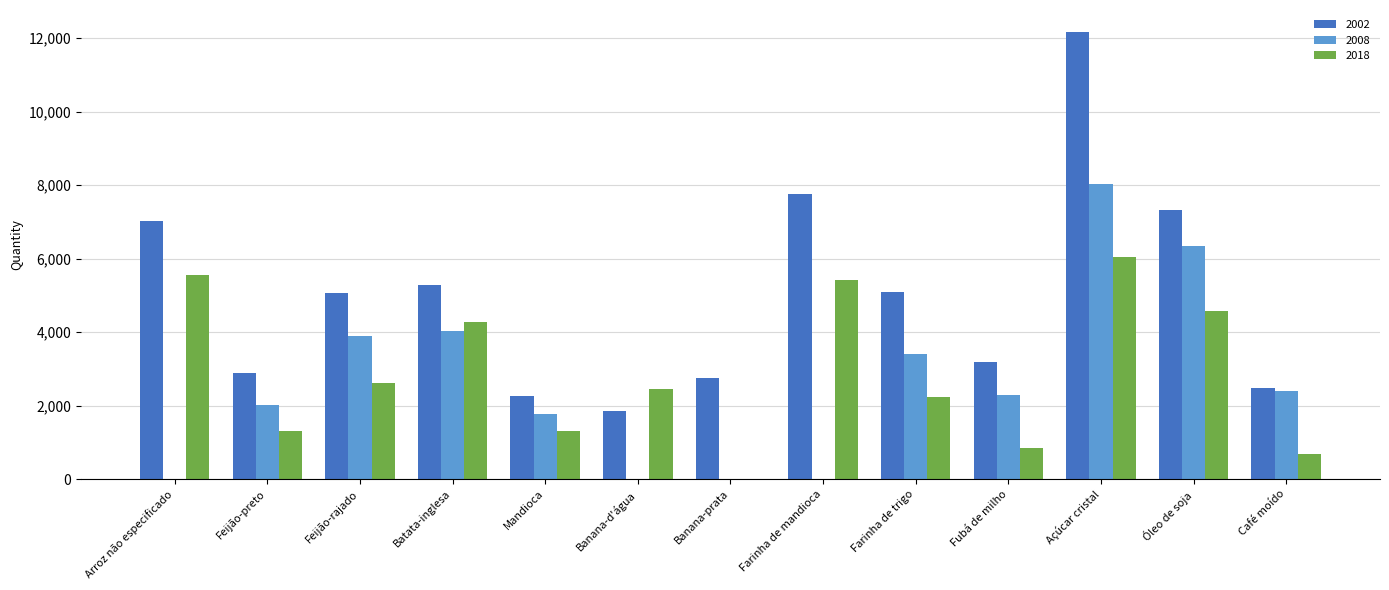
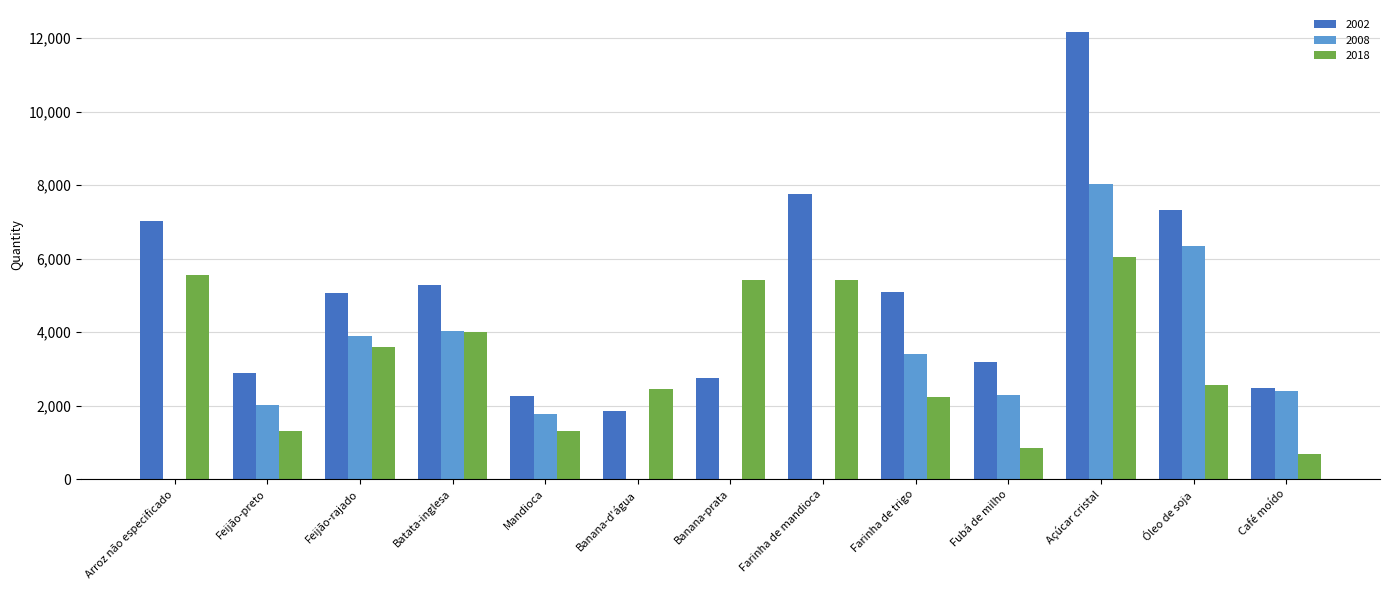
  {
    "2018": {
      "Arroz não especificado": "5,600",
      "Feijão-preto": "1,300",
-     "Feijão-rajado": "2,600",
-     "Batata-inglesa": "4,300",
+     "Feijão-rajado": "3,600",
+     "Batata-inglesa": "4,000",
      "Mandioca": "1,300",
      "Banana-d'água": "2,500",
-     "Banana-prata": "0",
+     "Banana-prata": "5,400",
      "Farinha de mandioca": "5,400",
      "Farinha de trigo": "2,200",
      "Fubá de milho": "800",
      "Açúcar cristal": "6,000",
-     "Óleo de soja": "4,600",
+     "Óleo de soja": "2,600",
      "Café moído": "700"
    }
  }
